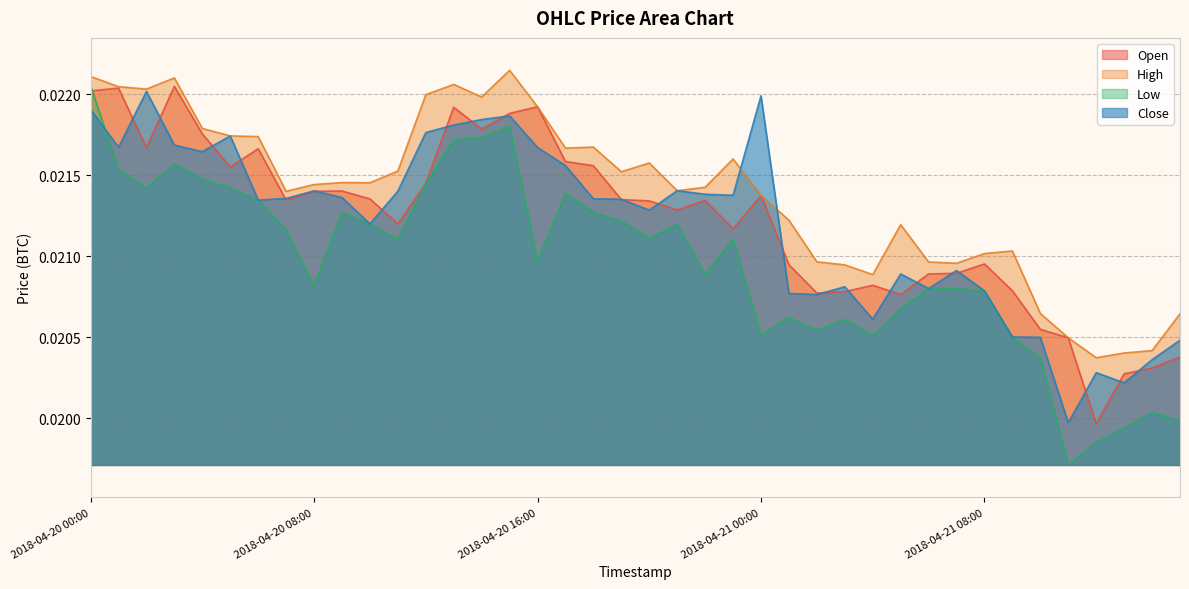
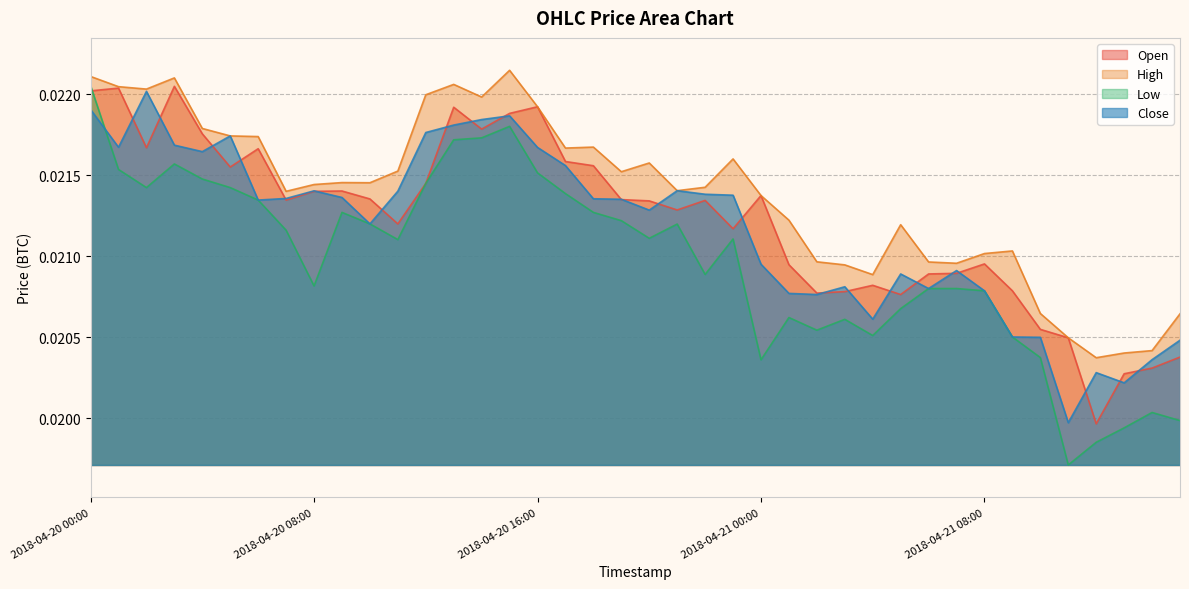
  {
    "Low": {
      "2018-04-20 00:00": 0.02205,
      "2018-04-20 08:00": 0.02082,
-     "2018-04-20 16:00": 0.02097,
-     "2018-04-21 00:00": 0.02051
+     "2018-04-20 16:00": 0.02151,
+     "2018-04-21 00:00": 0.02036
    },
    "Close": {
      "2018-04-20 00:00": 0.02191,
      "2018-04-20 16:00": 0.02167,
-     "2018-04-21 00:00": 0.02199
+     "2018-04-21 00:00": 0.02095
    }
  }
